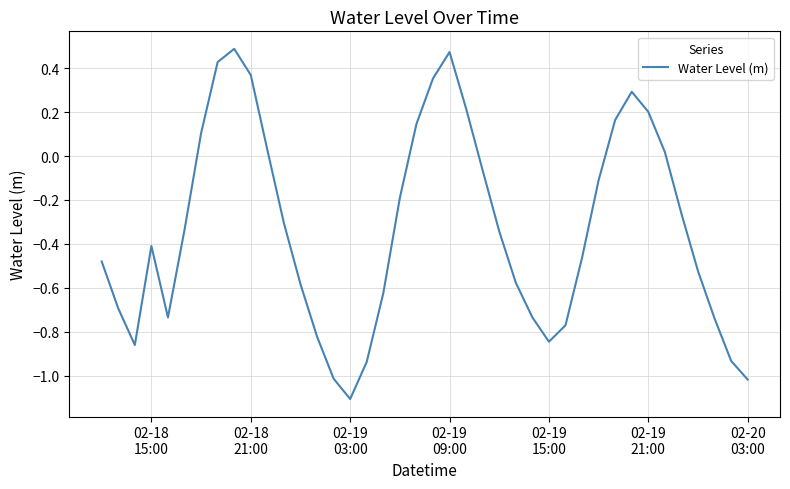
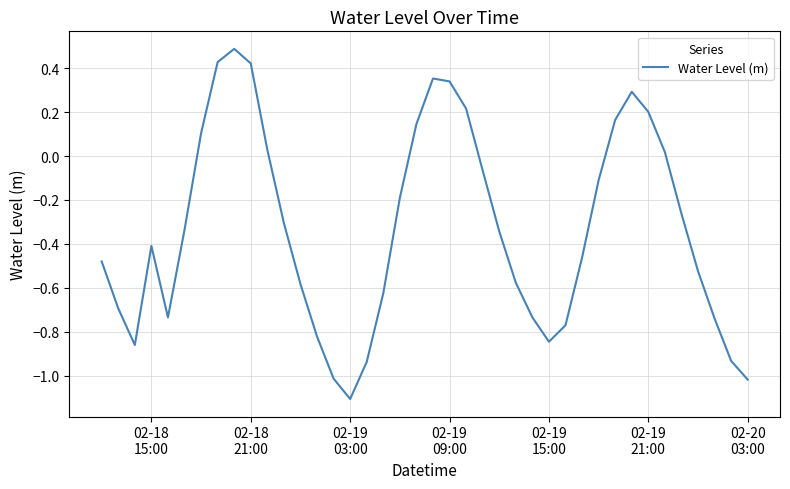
  {
    "02-18 15:00": -0.41,
-   "02-18 21:00": 0.37,
+   "02-18 21:00": 0.42,
    "02-19 03:00": -1.11,
-   "02-19 09:00": 0.47,
+   "02-19 09:00": 0.34,
    "02-19 15:00": -0.85,
    "02-19 21:00": 0.20,
    "02-20 03:00": -1.02
  }
